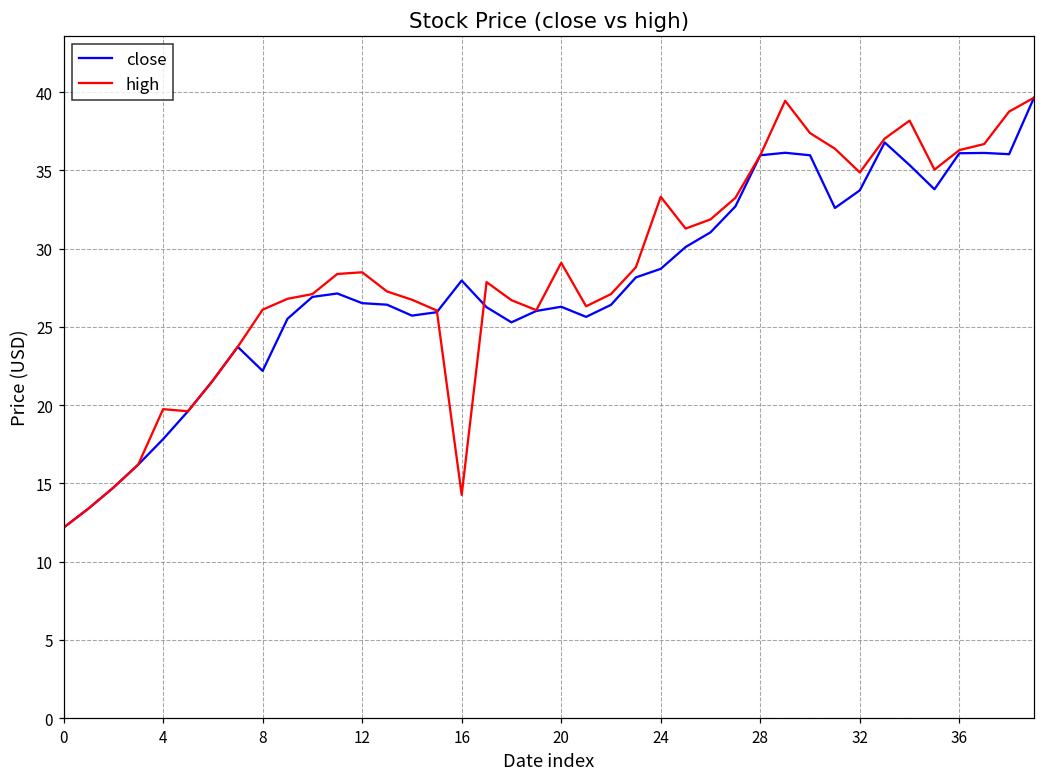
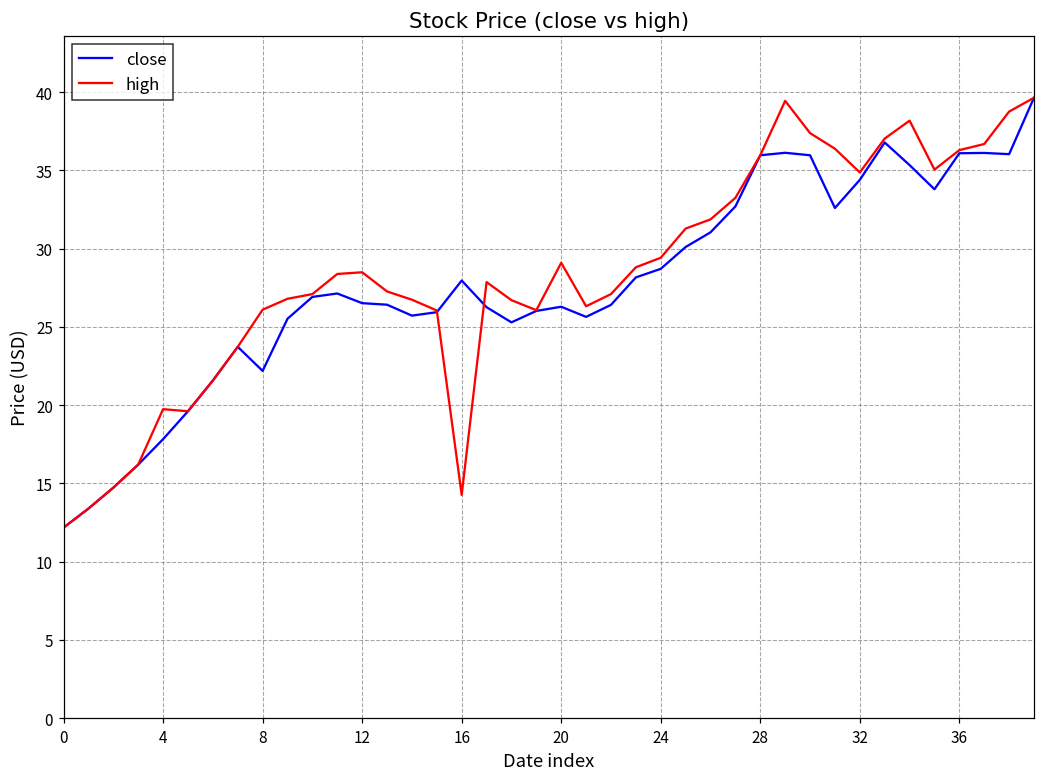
  {
    "close": {
      "4": 17.8,
      "8": 22.2,
      "12": 26.5,
      "16": 28.0,
      "20": 26.3,
      "24": 28.7,
-     "32": 33.7,
+     "32": 34.4,
      "36": 36.1
    },
    "high": {
      "4": 19.7,
      "8": 26.1,
      "12": 28.5,
      "16": 14.3,
      "20": 29.1,
-     "24": 33.3,
+     "24": 29.4,
      "32": 34.9,
      "36": 36.3
    }
  }
